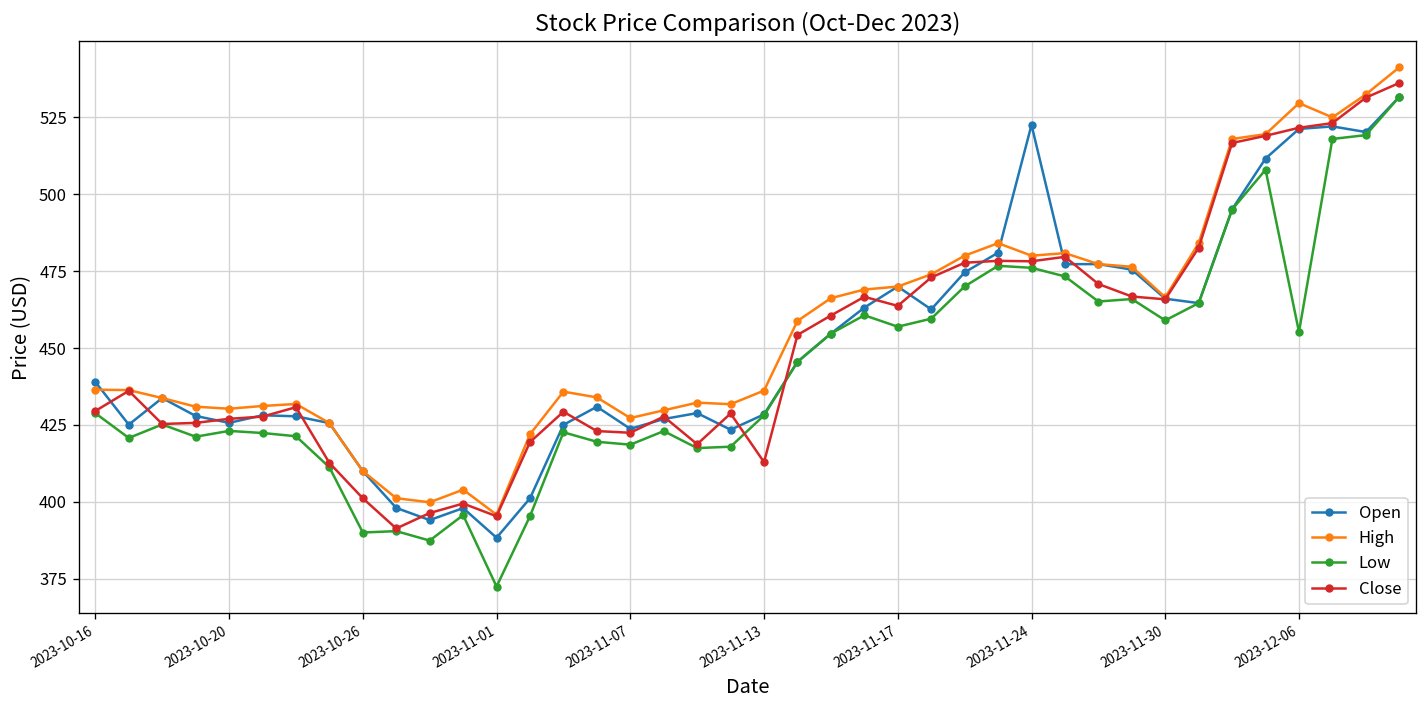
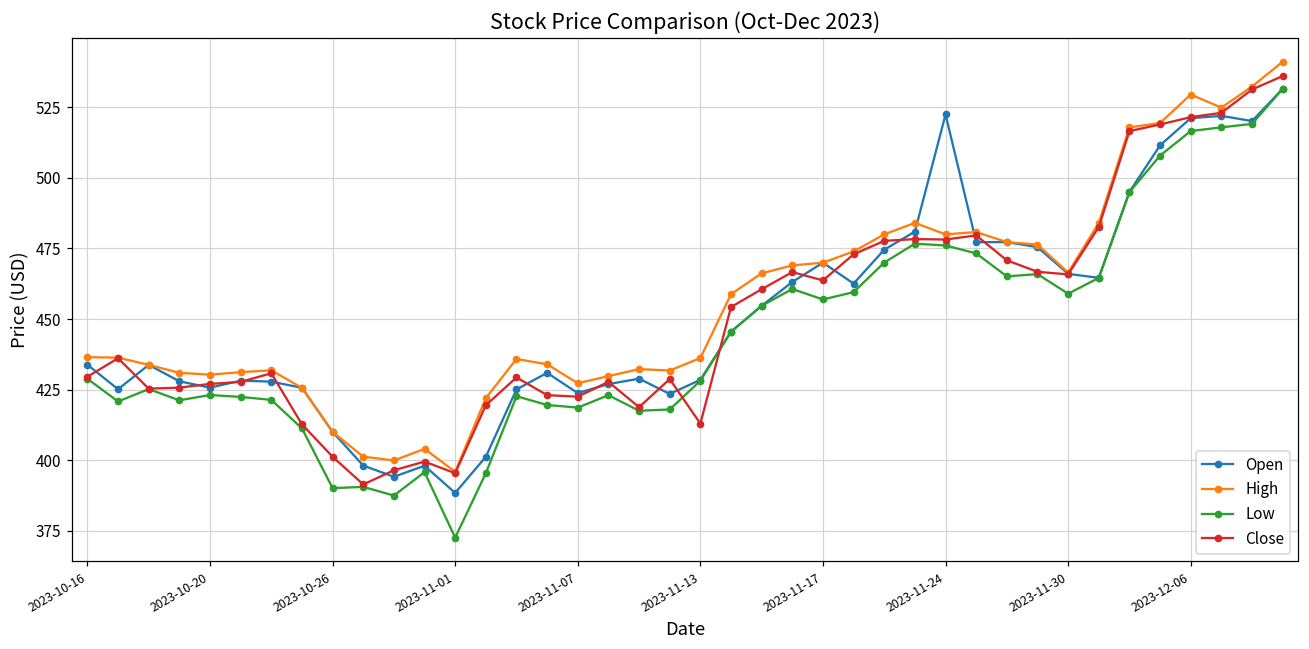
  {
    "Open": {
-     "2023-10-16": 439,
+     "2023-10-16": 434,
      "2023-10-20": 426,
      "2023-11-01": 388,
      "2023-11-07": 424,
      "2023-11-24": 523
    },
    "High": {
      "2023-10-16": 436,
      "2023-10-20": 430,
      "2023-11-07": 427,
      "2023-11-13": 436,
      "2023-11-24": 480,
      "2023-12-06": 530
    },
    "Low": {
      "2023-10-20": 423,
      "2023-10-26": 390,
      "2023-11-01": 373,
      "2023-11-07": 419,
      "2023-11-17": 457,
      "2023-11-24": 476,
      "2023-11-30": 459,
-     "2023-12-06": 455
+     "2023-12-06": 517
    },
    "Close": {
      "2023-10-20": 427,
      "2023-10-26": 401,
      "2023-11-07": 422,
      "2023-11-13": 413,
      "2023-11-17": 464,
      "2023-11-24": 478
    }
  }
